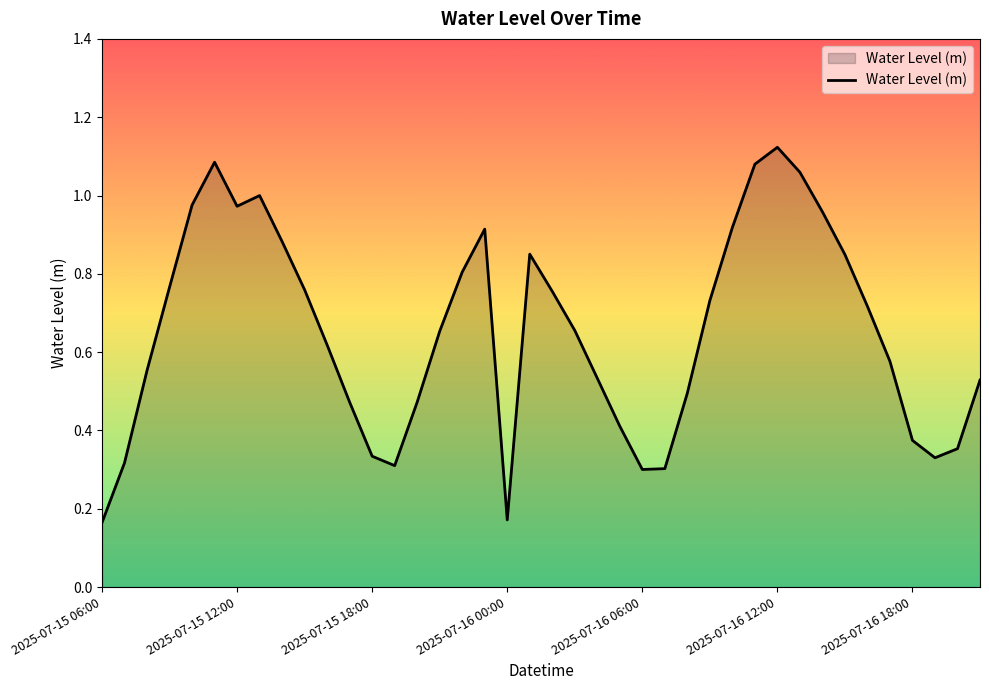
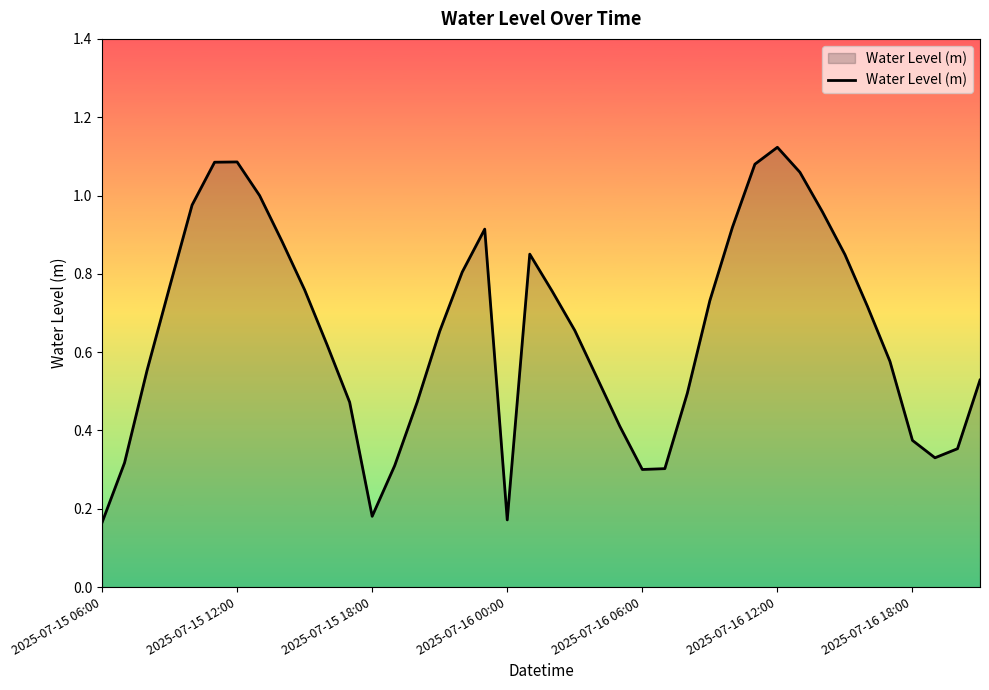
  {
    "2025-07-15 06:00": 0.16,
-   "2025-07-15 12:00": 0.97,
-   "2025-07-15 18:00": 0.33,
+   "2025-07-15 12:00": 1.09,
+   "2025-07-15 18:00": 0.18,
    "2025-07-16 00:00": 0.17,
    "2025-07-16 06:00": 0.30,
    "2025-07-16 12:00": 1.12,
    "2025-07-16 18:00": 0.37
  }
